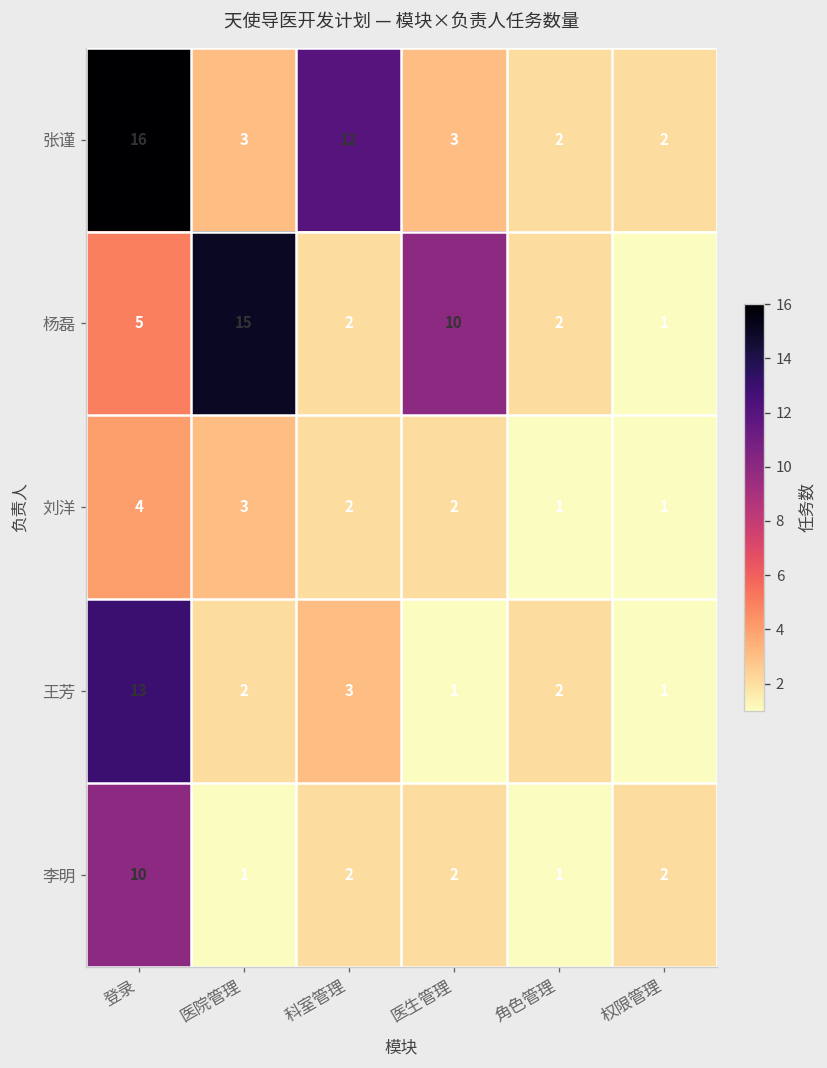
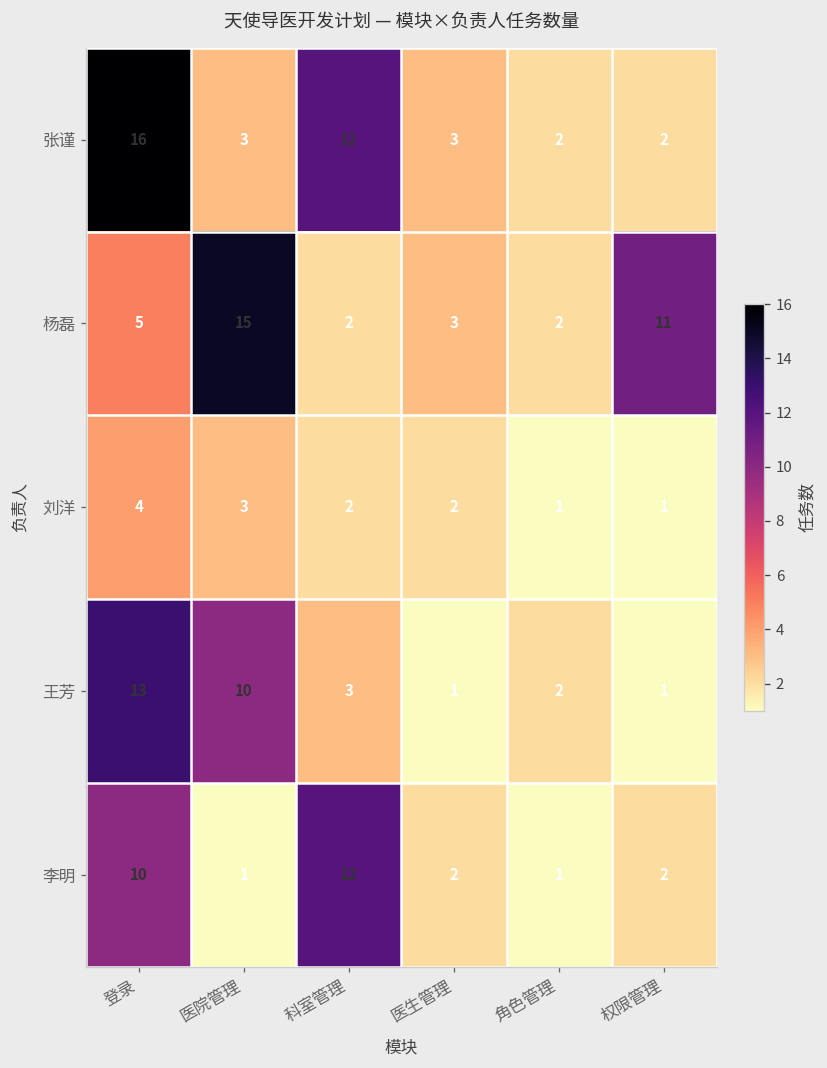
  {
    "张谨": {
      "登录": 16,
      "医院管理": 3,
      "科室管理": 12,
      "医生管理": 3,
      "角色管理": 2,
      "权限管理": 2
    },
    "杨磊": {
      "登录": 5,
      "科室管理": 2,
-     "医生管理": 10,
+     "医生管理": 3,
      "角色管理": 2,
-     "权限管理": 1
+     "权限管理": 11
    },
    "刘洋": {
      "登录": 4,
      "医院管理": 3,
      "科室管理": 2,
      "医生管理": 2,
      "角色管理": 1,
      "权限管理": 1
    },
    "王芳": {
      "登录": 13,
-     "医院管理": 2,
+     "医院管理": 10,
      "科室管理": 3,
      "医生管理": 1,
      "角色管理": 2,
      "权限管理": 1
    },
    "李明": {
      "登录": 10,
      "医院管理": 1,
-     "科室管理": 2,
+     "科室管理": 12,
      "医生管理": 2,
      "角色管理": 1,
      "权限管理": 2
    }
  }
